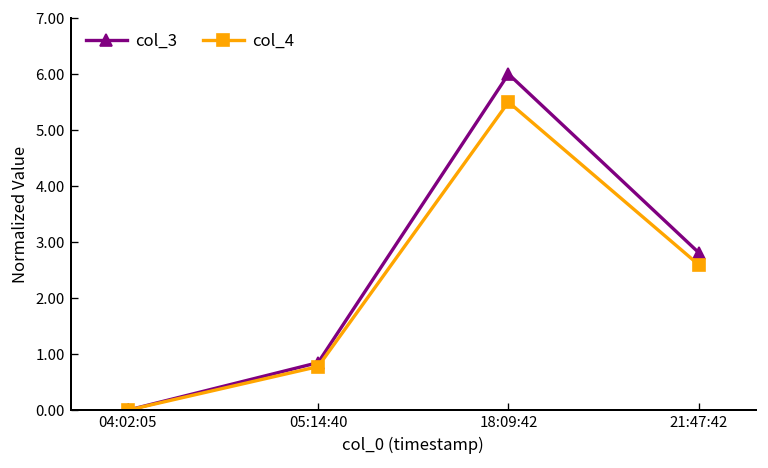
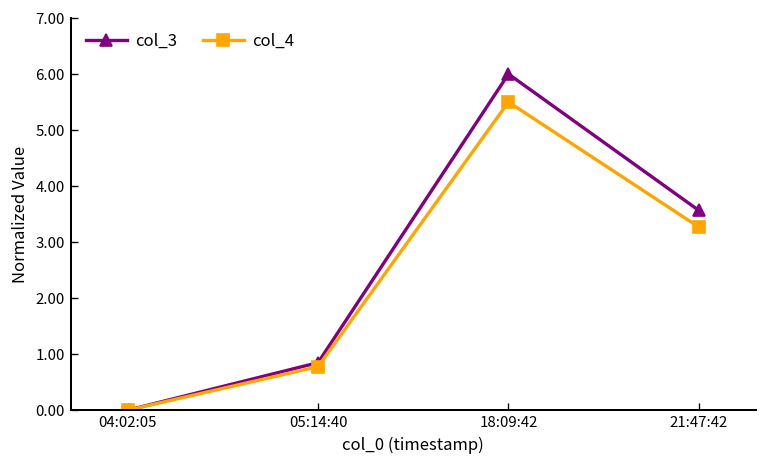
  {
    "col_3": {
      "05:14:40": 0.8,
      "18:09:42": 6.0,
-     "21:47:42": 2.8
+     "21:47:42": 3.6
    },
    "col_4": {
      "05:14:40": 0.8,
      "18:09:42": 5.5,
-     "21:47:42": 2.6
+     "21:47:42": 3.3
    }
  }
